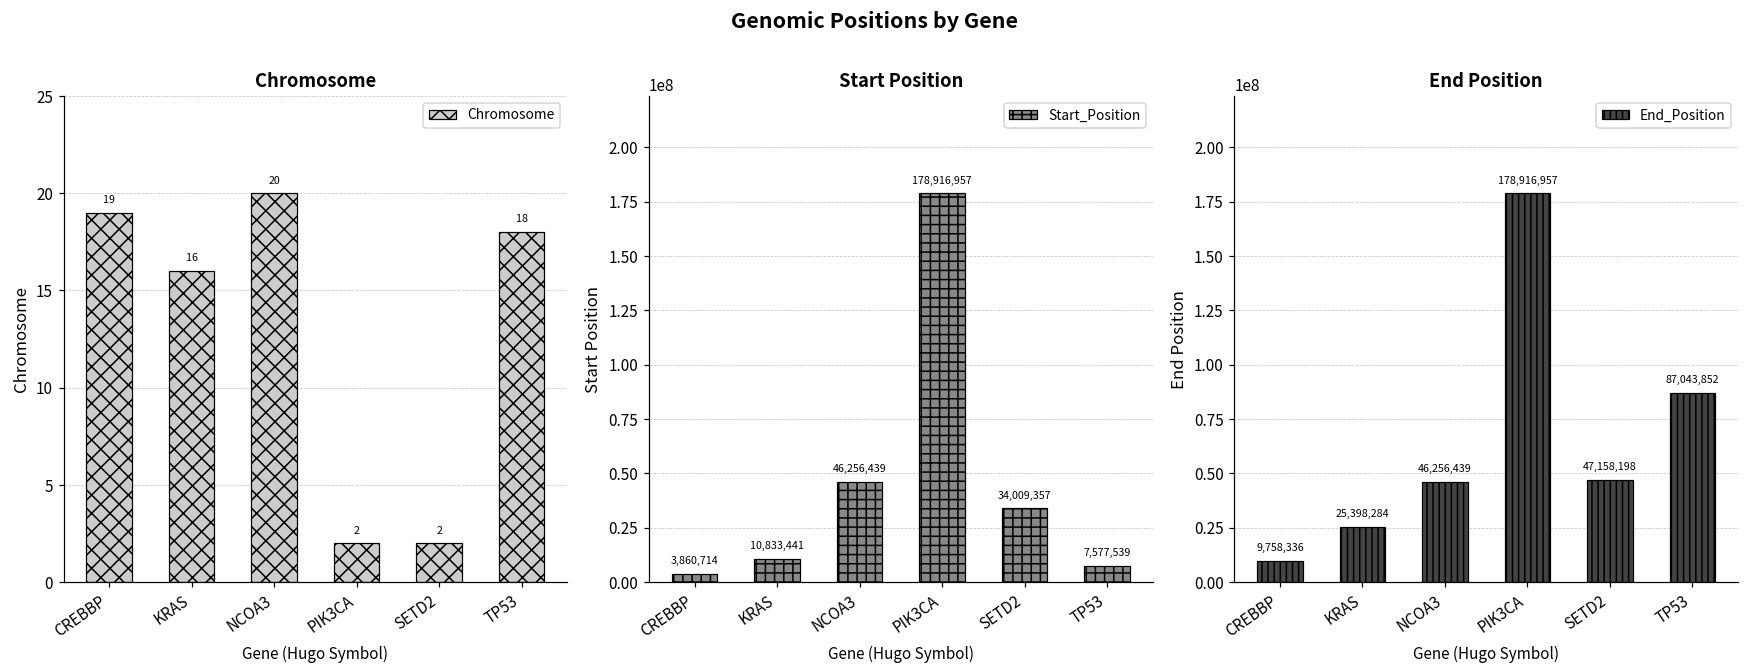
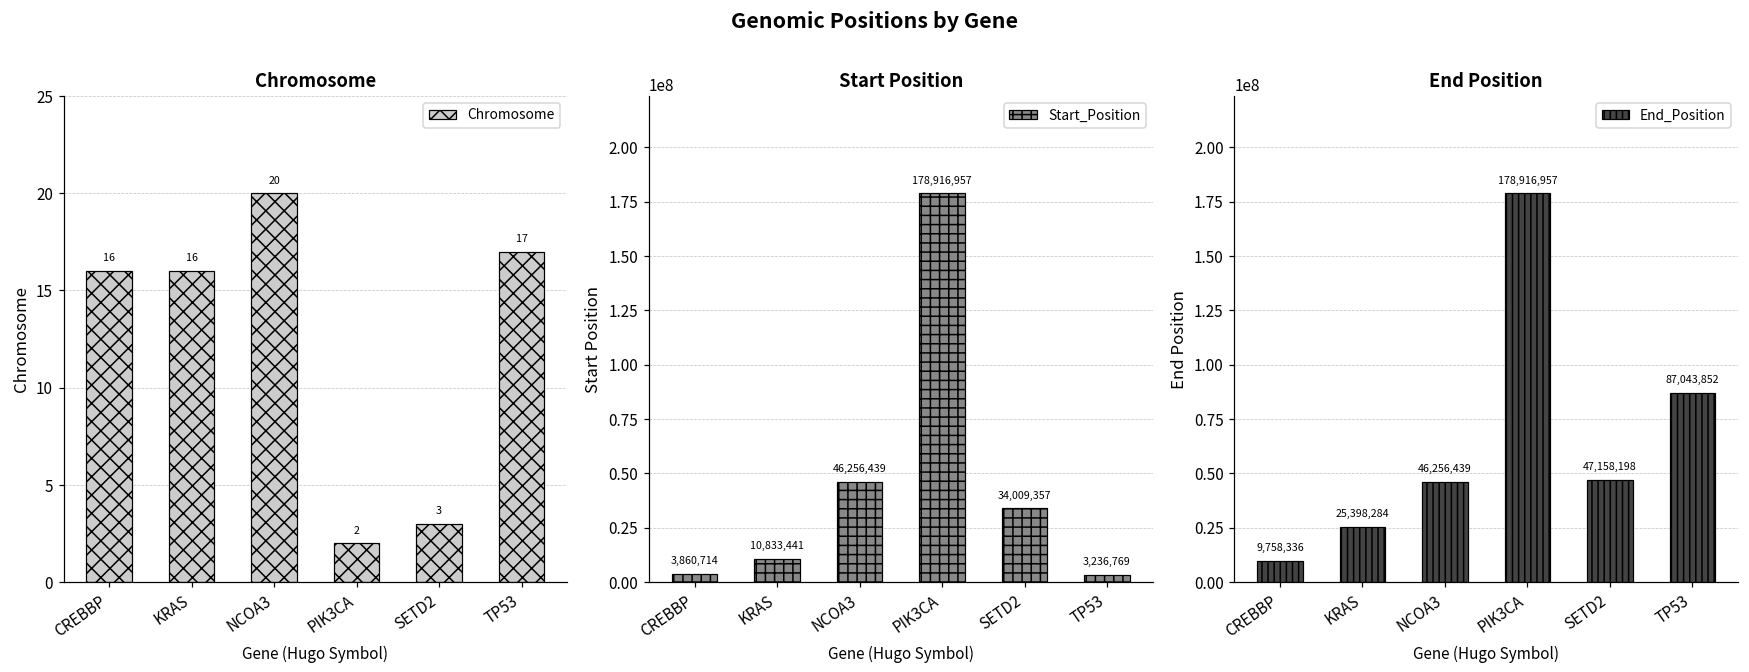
  {
    "Chromosome": {
-     "CREBBP": "19",
+     "CREBBP": "16",
      "KRAS": "16",
      "NCOA3": "20",
      "PIK3CA": "2",
-     "SETD2": "2",
-     "TP53": "18"
+     "SETD2": "3",
+     "TP53": "17"
    },
    "Start Position": {
      "CREBBP": "3,860,714",
      "KRAS": "10,833,441",
      "NCOA3": "46,256,439",
      "PIK3CA": "178,916,957",
      "SETD2": "34,009,357",
-     "TP53": "7,577,539"
+     "TP53": "3,236,769"
    },
    "End Position": {
      "CREBBP": "9,758,336",
      "KRAS": "25,398,284",
      "NCOA3": "46,256,439",
      "PIK3CA": "178,916,957",
      "SETD2": "47,158,198",
      "TP53": "87,043,852"
    }
  }
